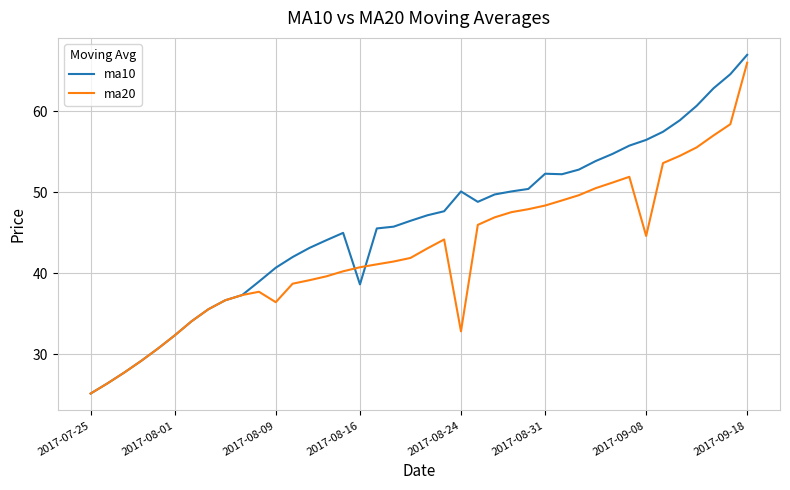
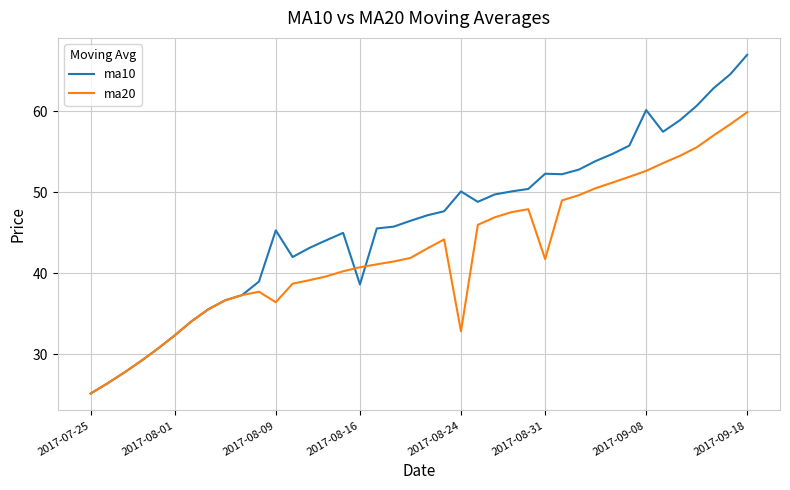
  {
    "ma10": {
-     "2017-08-09": 41,
+     "2017-08-09": 45,
      "2017-08-16": 39,
      "2017-08-24": 50,
      "2017-08-31": 52,
-     "2017-09-08": 56,
+     "2017-09-08": 60,
      "2017-09-18": 67
    },
    "ma20": {
      "2017-08-09": 36,
      "2017-08-16": 41,
      "2017-08-24": 33,
-     "2017-08-31": 48,
-     "2017-09-08": 45,
-     "2017-09-18": 66
+     "2017-08-31": 42,
+     "2017-09-08": 53,
+     "2017-09-18": 60
    }
  }
